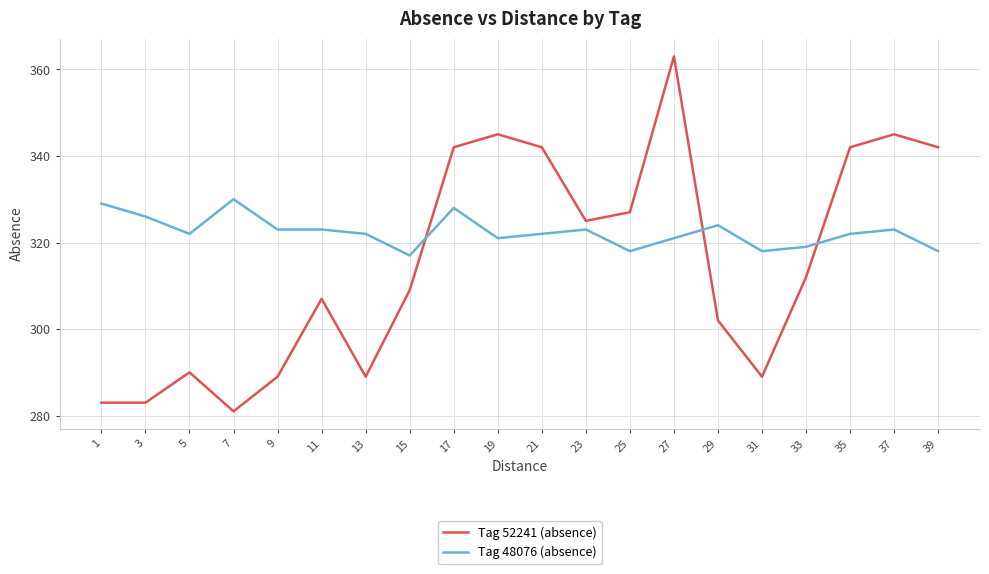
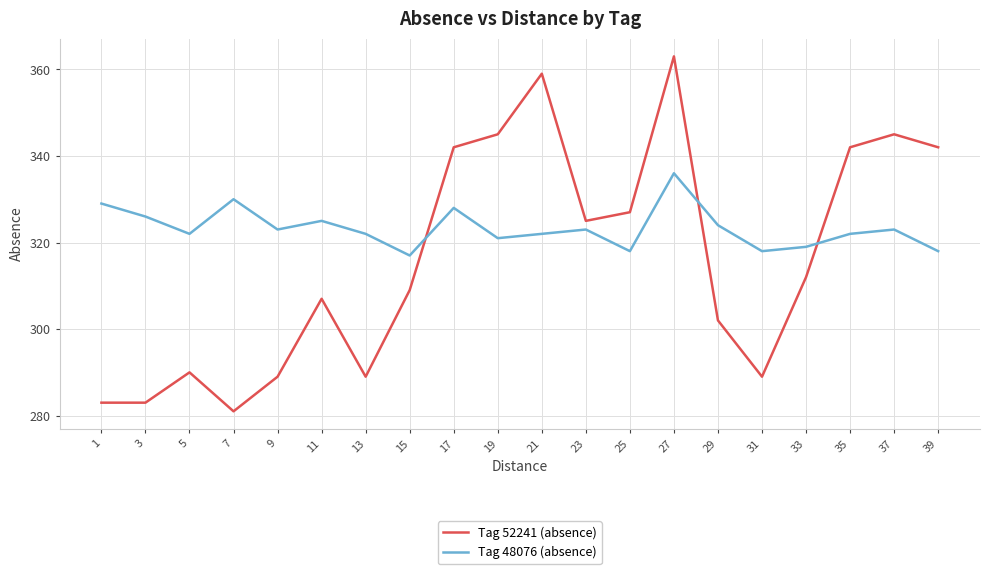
  {
    "Tag 52241 (absence)": {
      "1": 283,
      "3": 283,
      "5": 290,
      "7": 281,
      "9": 289,
      "11": 307,
      "13": 289,
      "15": 309,
      "17": 342,
      "19": 345,
-     "21": 342,
+     "21": 359,
      "23": 325,
      "25": 327,
      "27": 363,
      "29": 302,
      "31": 289,
      "33": 312,
      "35": 342,
      "37": 345,
      "39": 342
    },
    "Tag 48076 (absence)": {
      "1": 329,
      "3": 326,
      "5": 322,
      "7": 330,
      "9": 323,
-     "11": 323,
+     "11": 325,
      "13": 322,
      "15": 317,
      "17": 328,
      "19": 321,
      "21": 322,
      "23": 323,
      "25": 318,
-     "27": 321,
+     "27": 336,
      "29": 324,
      "31": 318,
      "33": 319,
      "35": 322,
      "37": 323,
      "39": 318
    }
  }
